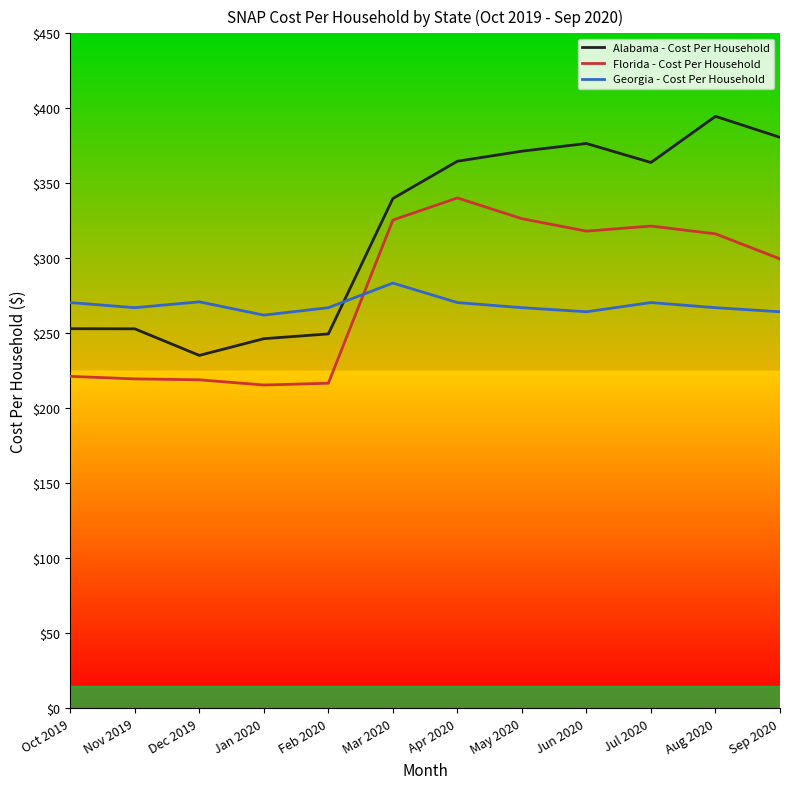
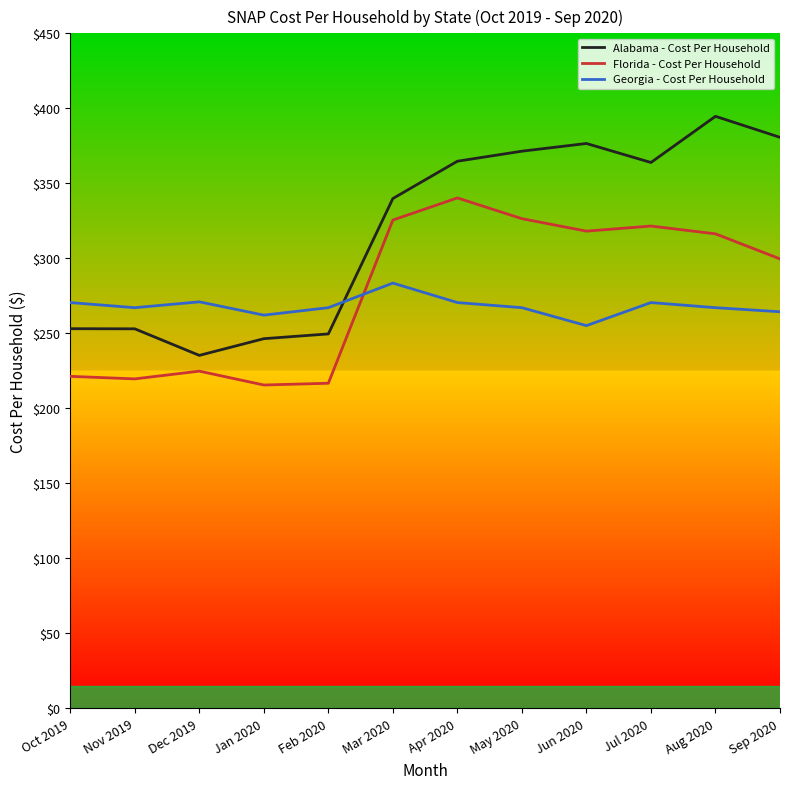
  {
    "Alabama - Cost Per Household": {
      "Oct 2019": "$253",
      "Nov 2019": "$253",
      "Dec 2019": "$235",
      "Jan 2020": "$246",
      "Feb 2020": "$250",
      "Mar 2020": "$340",
      "Apr 2020": "$365",
      "May 2020": "$371",
      "Jun 2020": "$377",
      "Jul 2020": "$364",
      "Aug 2020": "$395",
      "Sep 2020": "$381"
    },
    "Florida - Cost Per Household": {
      "Oct 2019": "$221",
      "Nov 2019": "$220",
-     "Dec 2019": "$219",
+     "Dec 2019": "$225",
      "Jan 2020": "$216",
      "Feb 2020": "$217",
      "Mar 2020": "$326",
      "Apr 2020": "$340",
      "May 2020": "$326",
      "Jun 2020": "$318",
      "Jul 2020": "$322",
      "Aug 2020": "$316",
      "Sep 2020": "$300"
    },
    "Georgia - Cost Per Household": {
      "Oct 2019": "$270",
      "Nov 2019": "$267",
      "Dec 2019": "$271",
      "Jan 2020": "$262",
      "Feb 2020": "$267",
      "Mar 2020": "$283",
      "Apr 2020": "$270",
      "May 2020": "$267",
-     "Jun 2020": "$264",
+     "Jun 2020": "$255",
      "Jul 2020": "$270",
      "Aug 2020": "$267",
      "Sep 2020": "$264"
    }
  }
